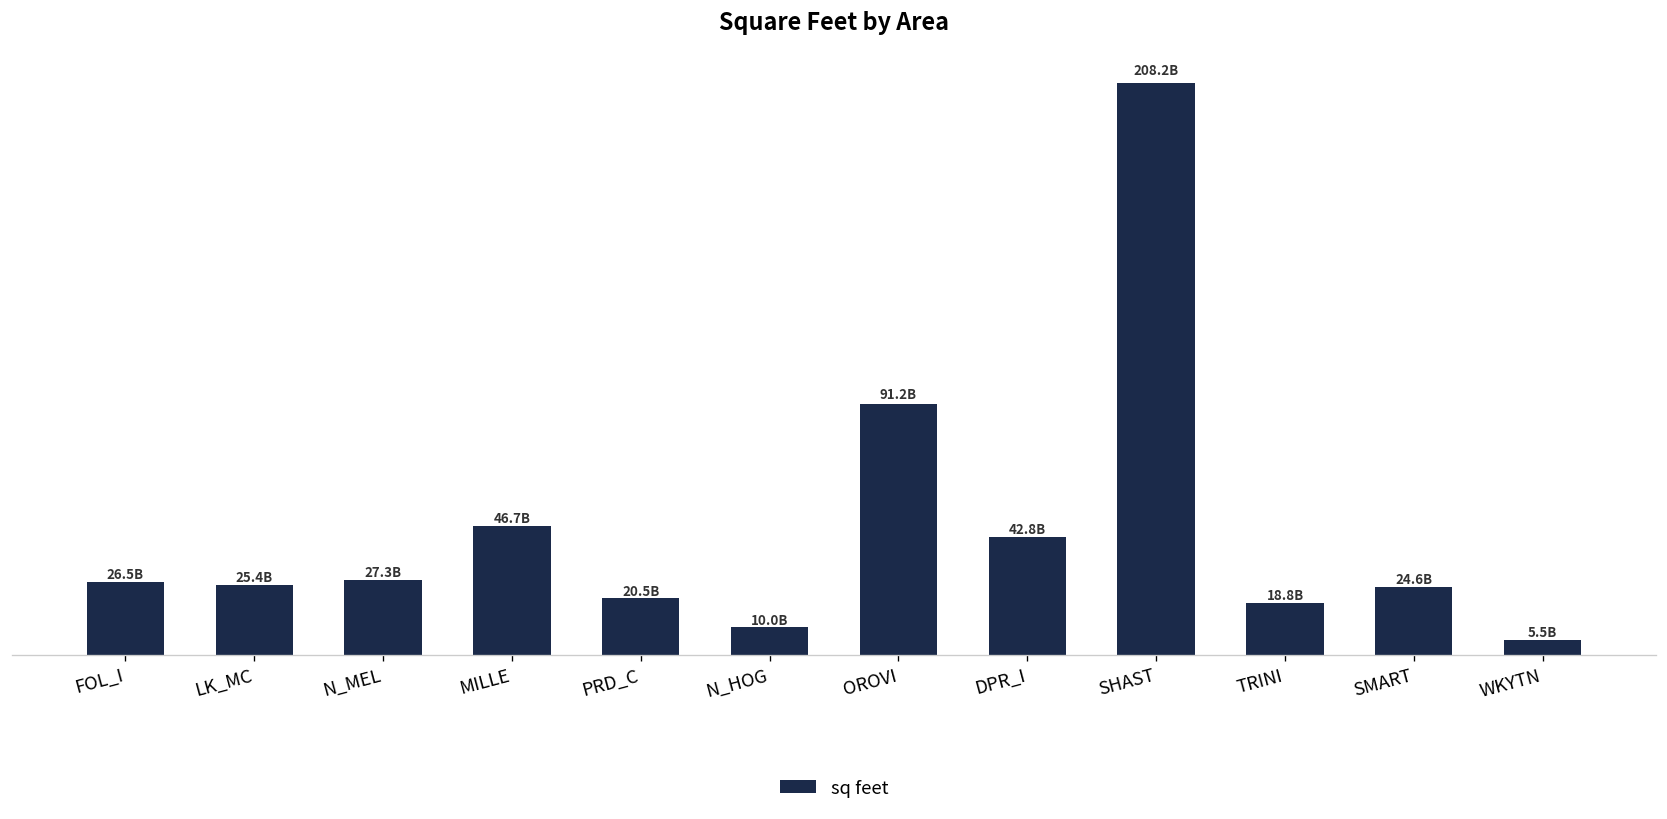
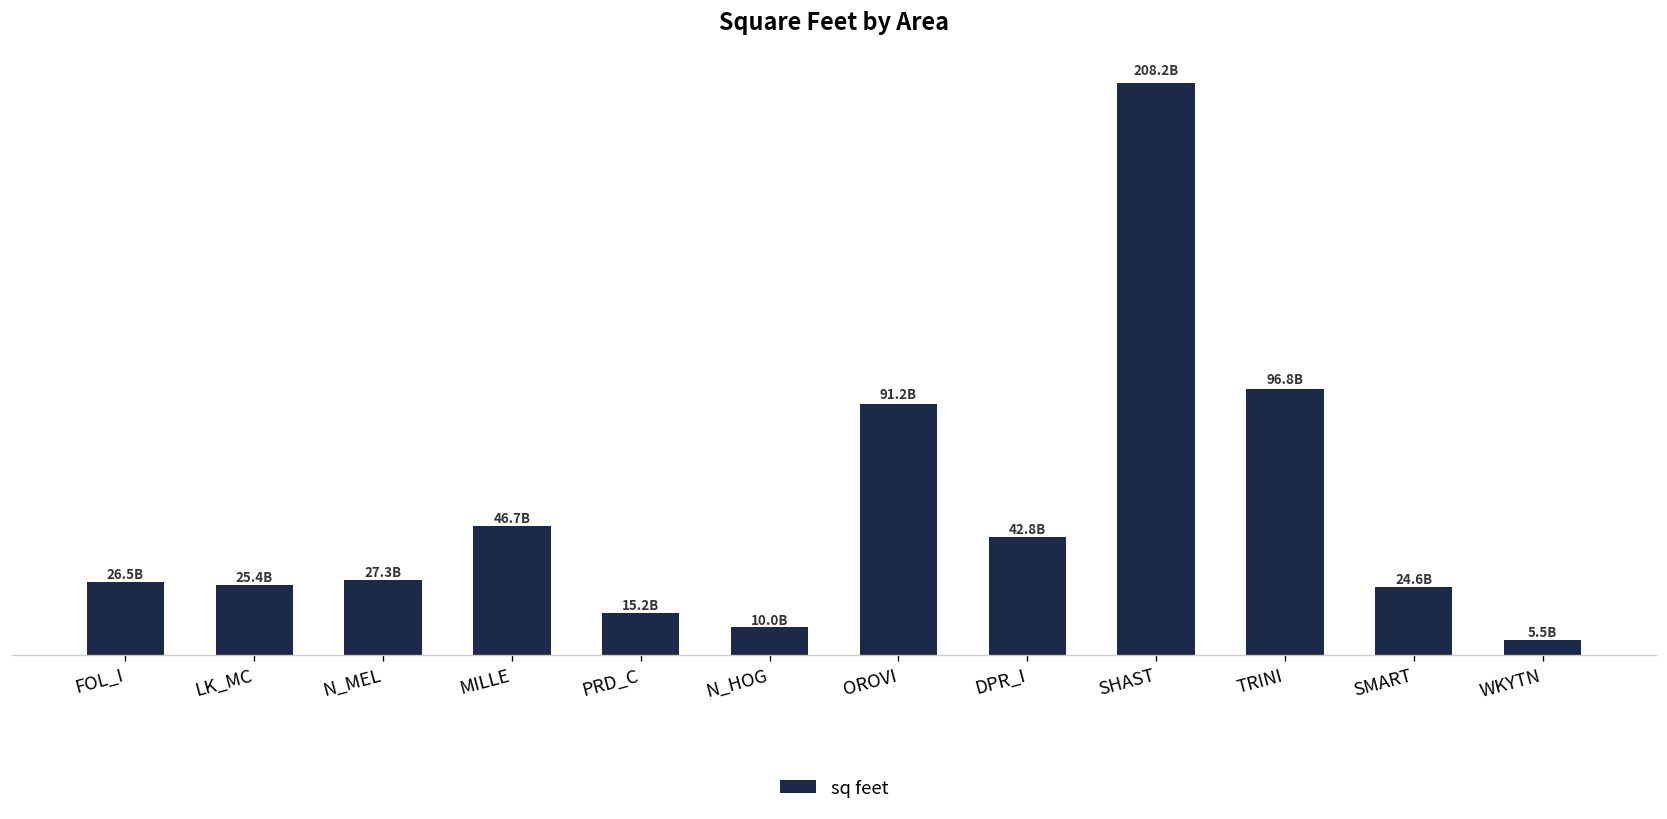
  {
    "FOL_I": "26.5B",
    "LK_MC": "25.4B",
    "N_MEL": "27.3B",
    "MILLE": "46.7B",
-   "PRD_C": "20.5B",
+   "PRD_C": "15.2B",
    "N_HOG": "10.0B",
    "OROVI": "91.2B",
    "DPR_I": "42.8B",
    "SHAST": "208.2B",
-   "TRINI": "18.8B",
+   "TRINI": "96.8B",
    "SMART": "24.6B",
    "WKYTN": "5.5B"
  }
